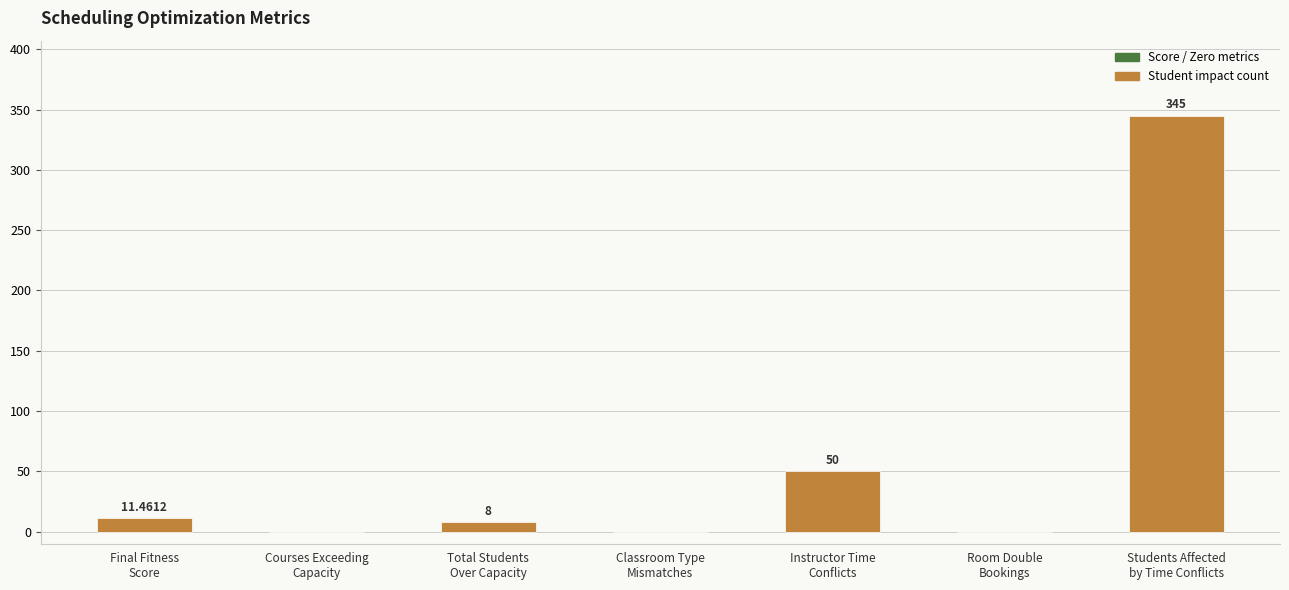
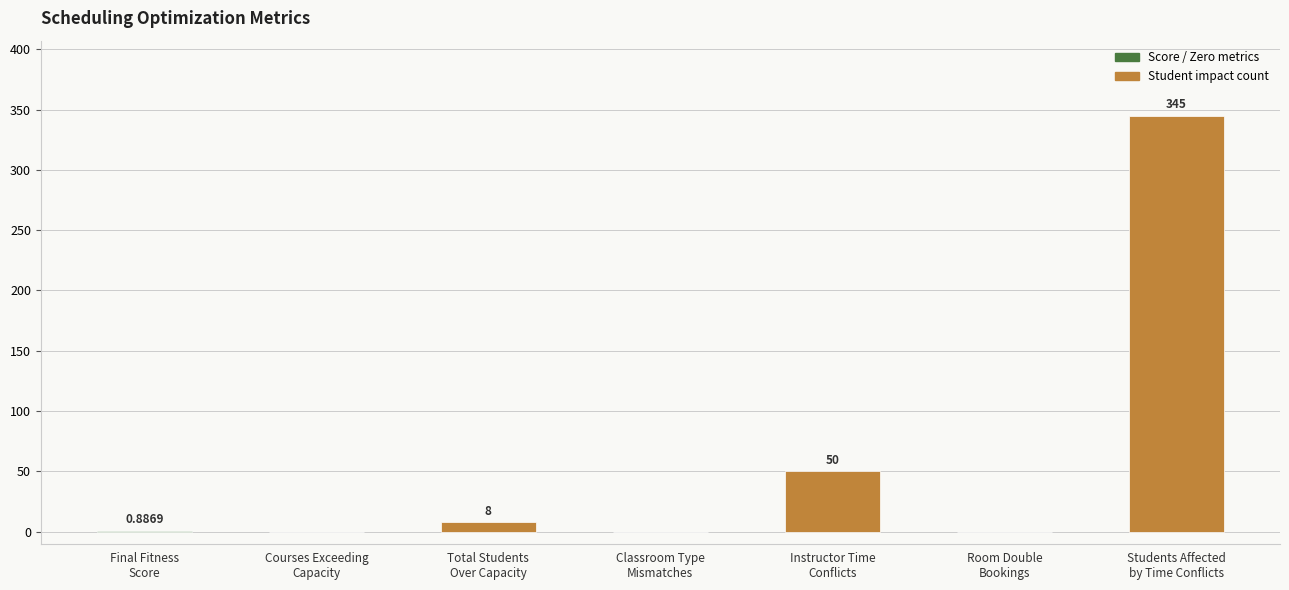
  {
-   "Final Fitness Score": 11.4612,
+   "Final Fitness Score": 0.8869,
    "Total Students Over Capacity": 8,
    "Instructor Time Conflicts": 50,
    "Students Affected by Time Conflicts": 345
  }
